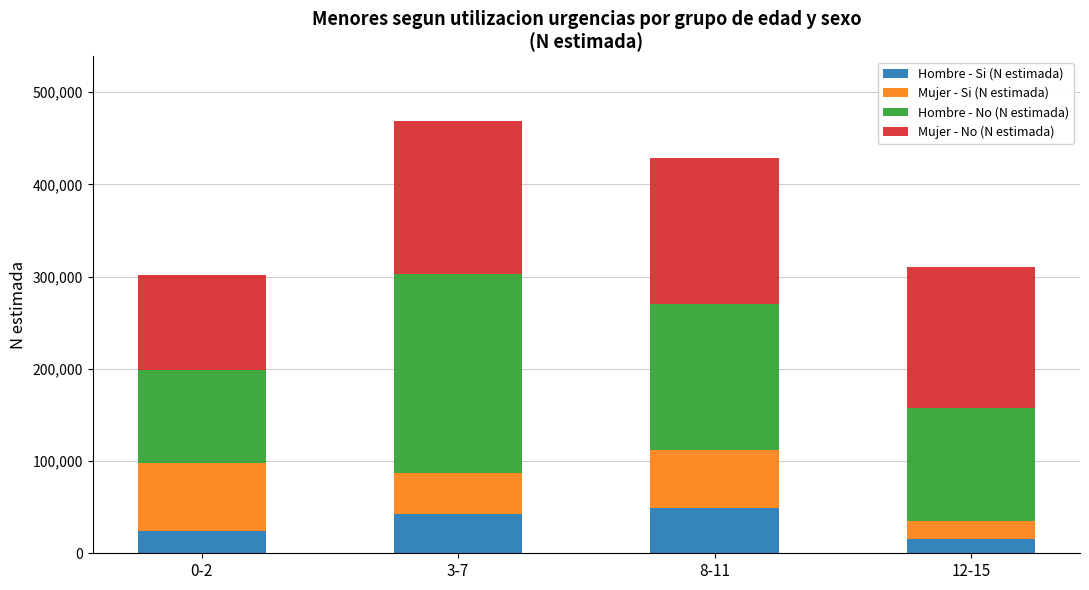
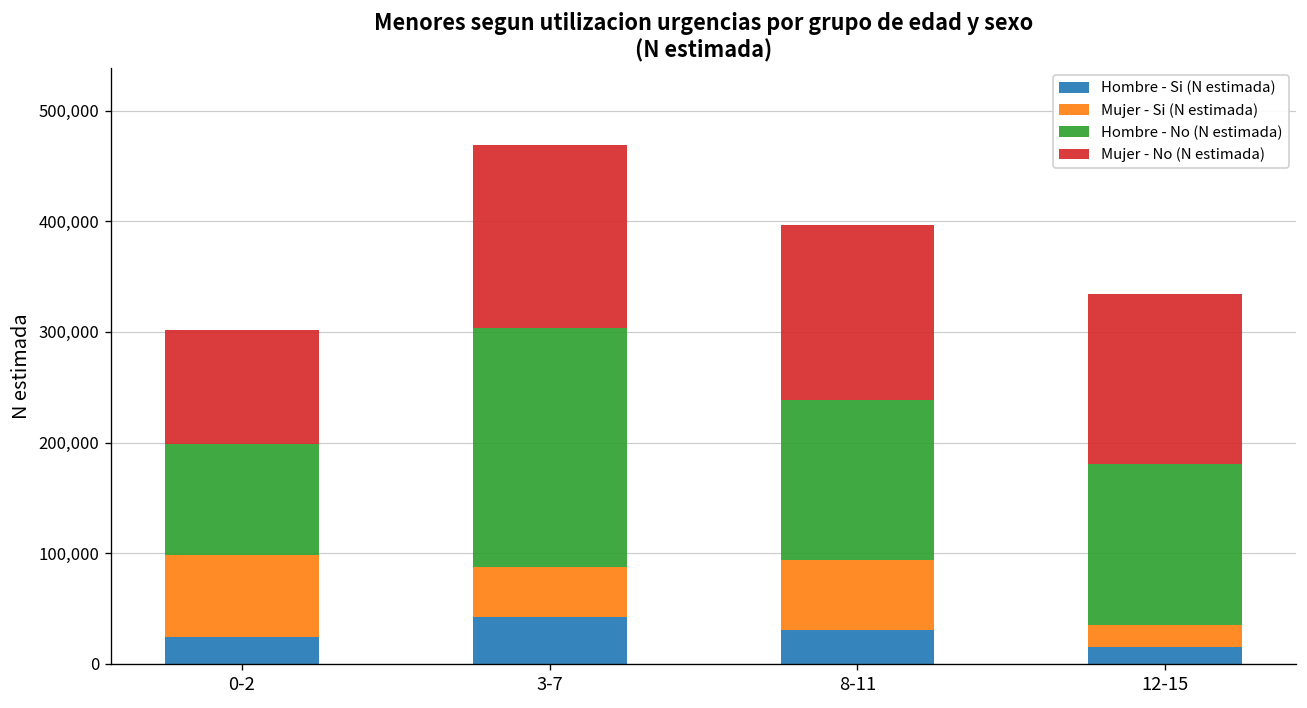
  {
    "Hombre - Si (N estimada)": {
      "0-2": "20,000",
      "3-7": "40,000",
-     "8-11": "50,000",
+     "8-11": "30,000",
      "12-15": "20,000"
    },
    "Mujer - Si (N estimada)": {
      "0-2": "70,000",
      "3-7": "50,000",
      "8-11": "60,000",
      "12-15": "20,000"
    },
    "Hombre - No (N estimada)": {
      "0-2": "100,000",
      "3-7": "220,000",
-     "8-11": "160,000",
-     "12-15": "120,000"
+     "8-11": "140,000",
+     "12-15": "150,000"
    },
    "Mujer - No (N estimada)": {
      "0-2": "100,000",
      "3-7": "170,000",
      "8-11": "160,000",
      "12-15": "150,000"
    }
  }
